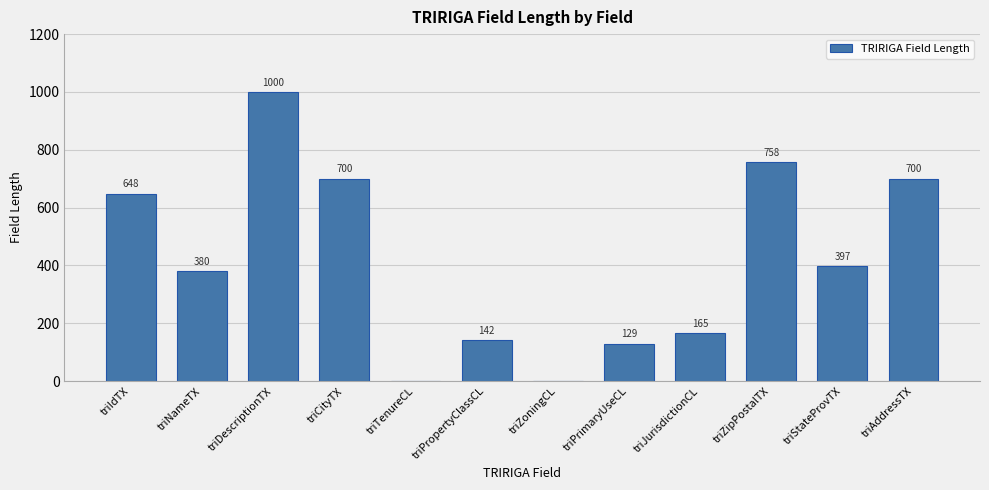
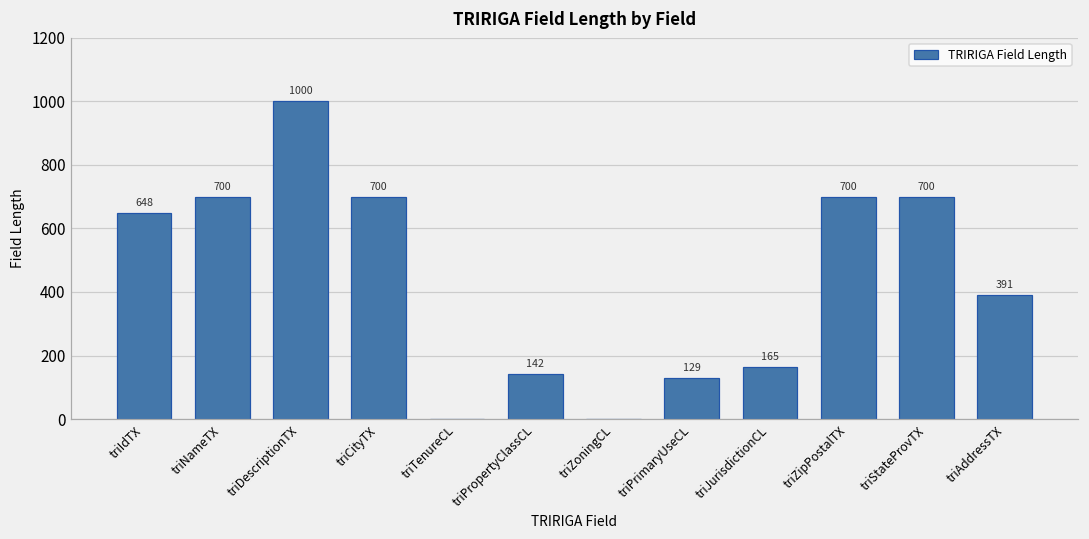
  {
    "triIdTX": 648,
-   "triNameTX": 380,
+   "triNameTX": 700,
    "triDescriptionTX": 1000,
    "triCityTX": 700,
    "triPropertyClassCL": 142,
    "triPrimaryUseCL": 129,
    "triJurisdictionCL": 165,
-   "triZipPostalTX": 758,
-   "triStateProvTX": 397,
-   "triAddressTX": 700
+   "triZipPostalTX": 700,
+   "triStateProvTX": 700,
+   "triAddressTX": 391
  }
